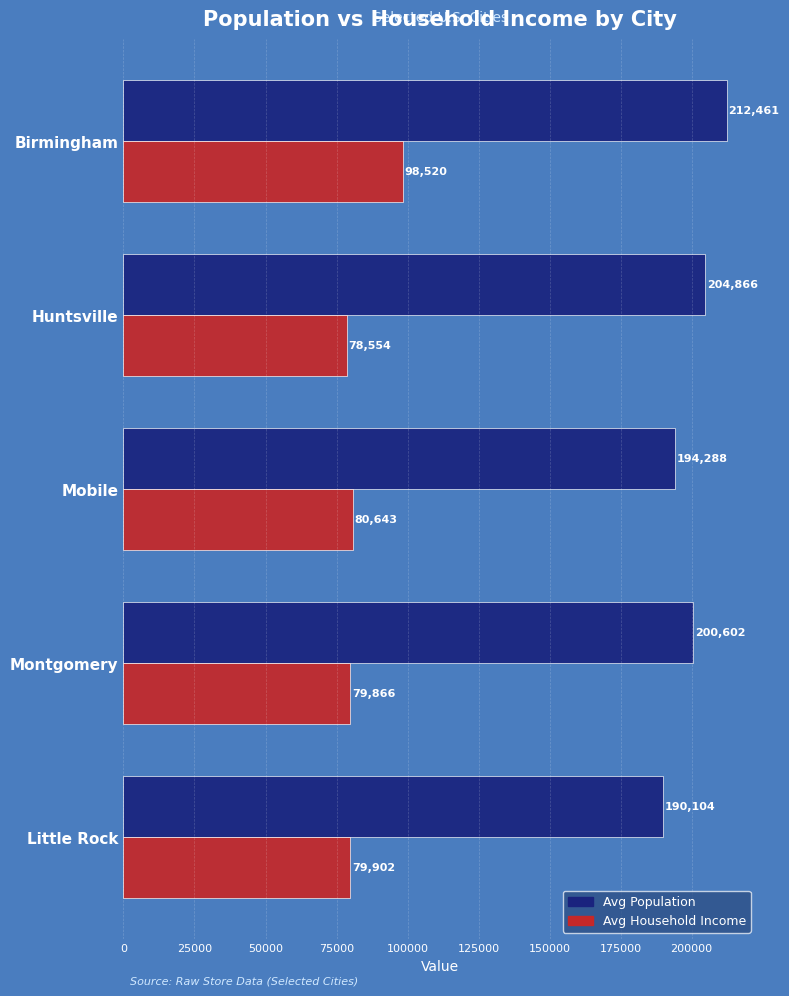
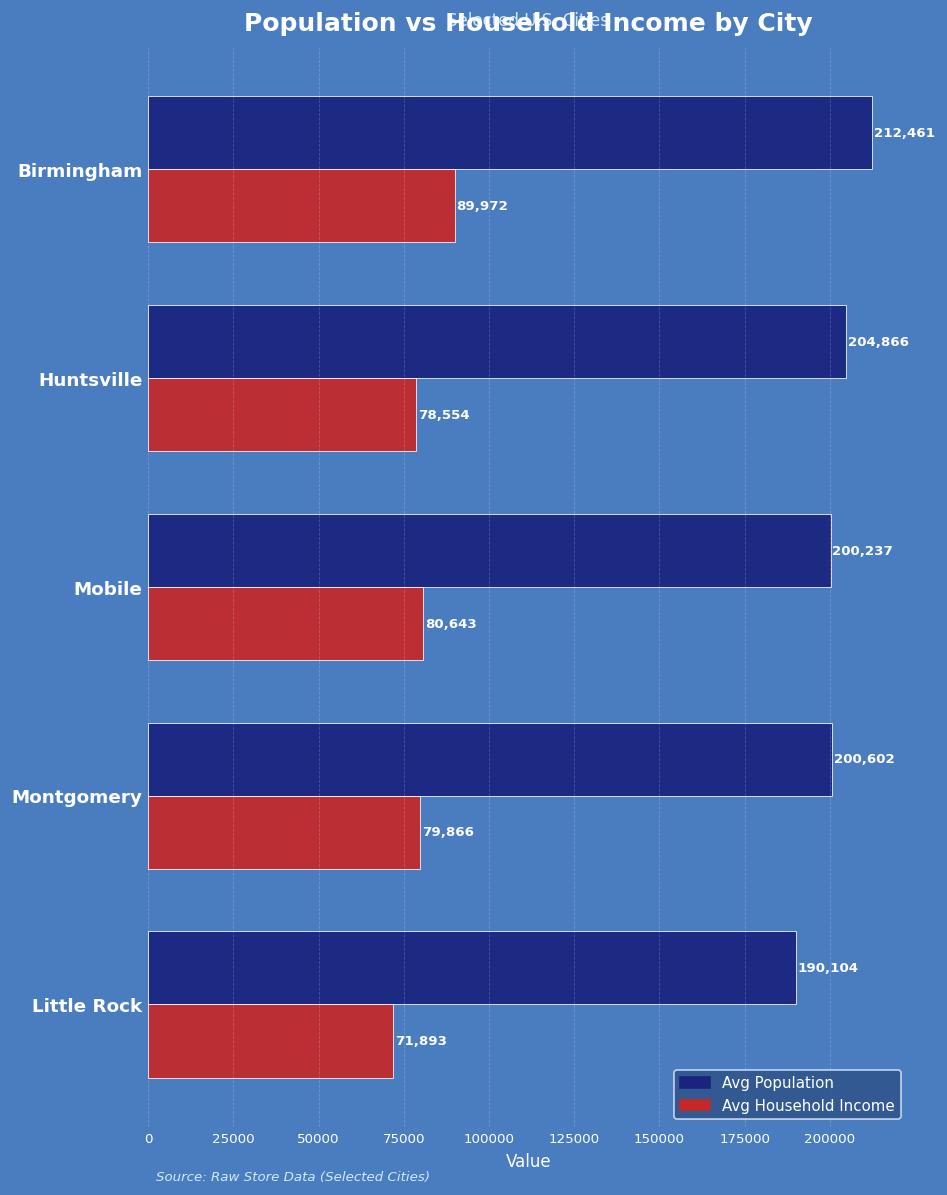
  {
    "Avg Population": {
      "Birmingham": "212,461",
      "Huntsville": "204,866",
-     "Mobile": "194,288",
+     "Mobile": "200,237",
      "Montgomery": "200,602",
      "Little Rock": "190,104"
    },
    "Avg Household Income": {
-     "Birmingham": "98,520",
+     "Birmingham": "89,972",
      "Huntsville": "78,554",
      "Mobile": "80,643",
      "Montgomery": "79,866",
-     "Little Rock": "79,902"
+     "Little Rock": "71,893"
    }
  }
